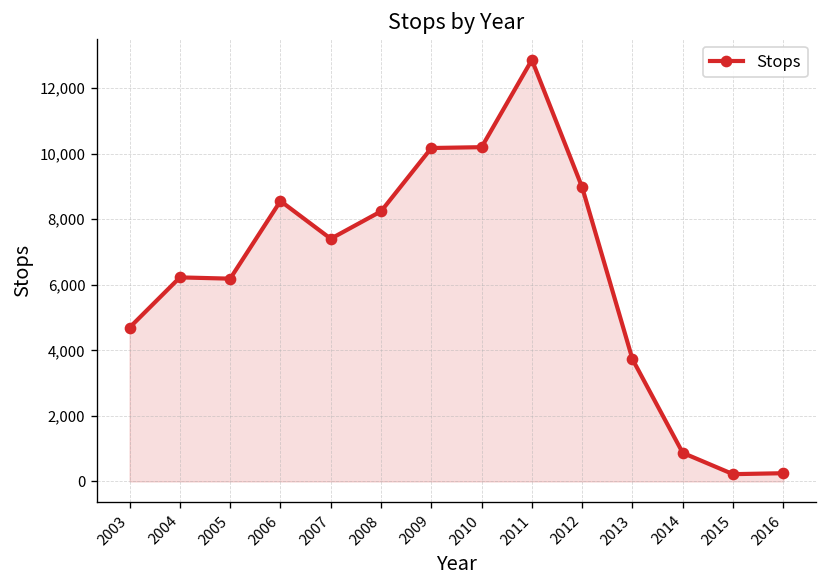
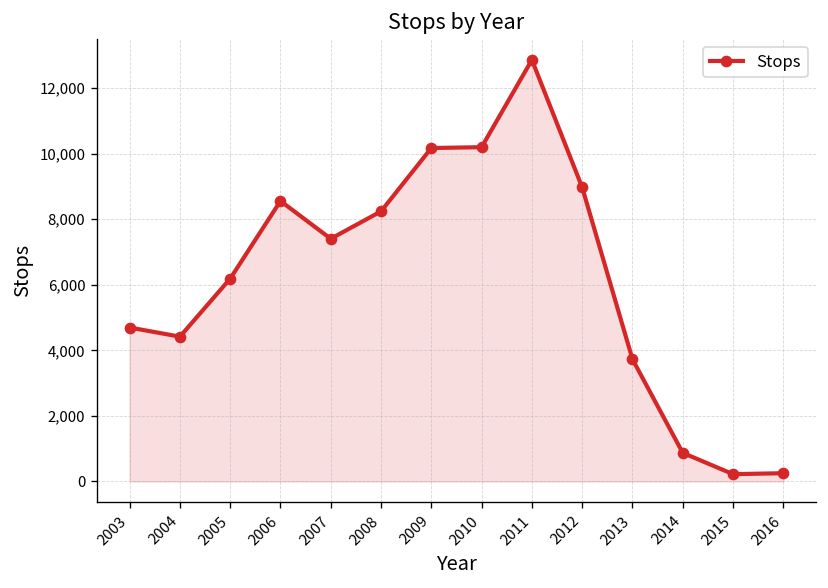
  {
    "2003": "4,700",
-   "2004": "6,200",
+   "2004": "4,400",
    "2005": "6,200",
    "2006": "8,600",
    "2007": "7,400",
    "2008": "8,200",
    "2009": "10,200",
    "2010": "10,200",
    "2011": "12,900",
    "2012": "9,000",
    "2013": "3,700",
    "2014": "900",
    "2015": "200",
    "2016": "300"
  }
